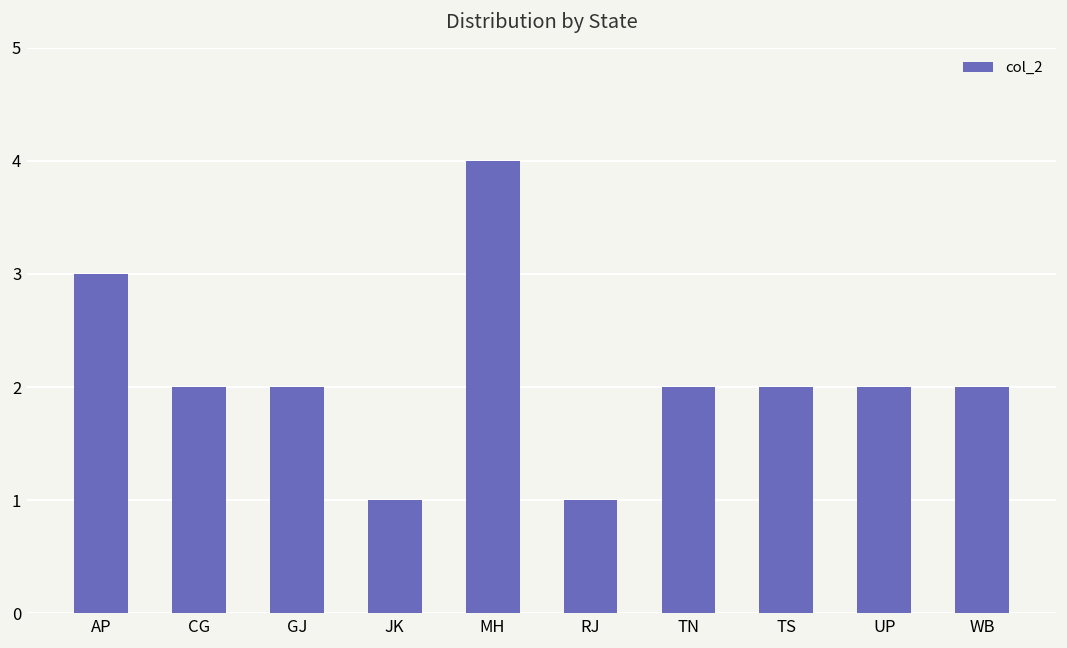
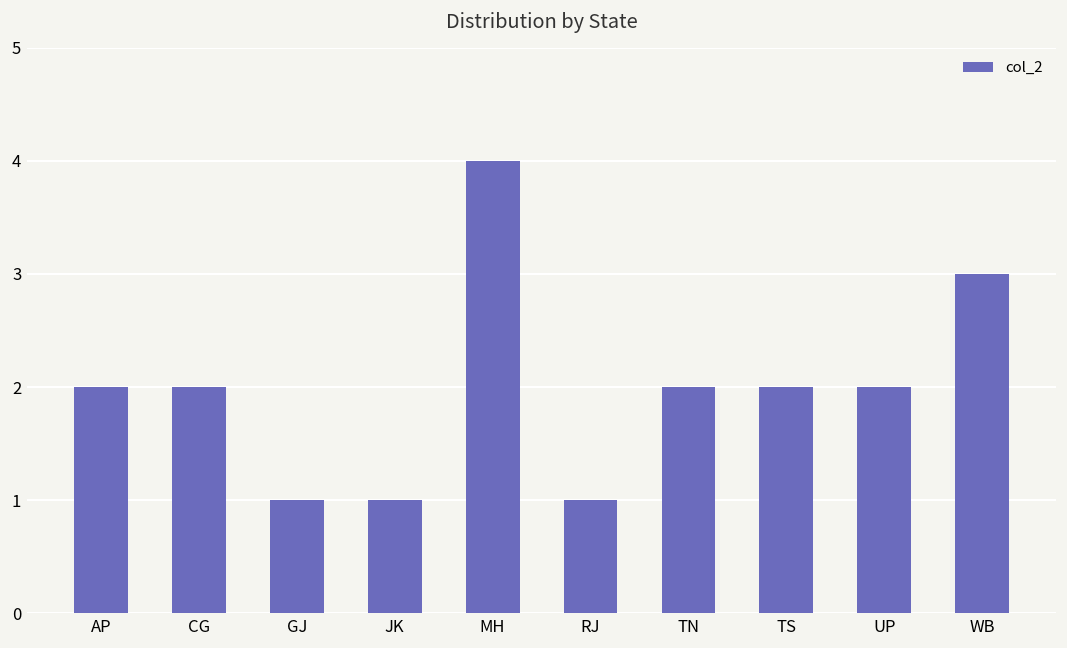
  {
-   "AP": 3,
+   "AP": 2,
    "CG": 2,
-   "GJ": 2,
+   "GJ": 1,
    "JK": 1,
    "MH": 4,
    "RJ": 1,
    "TN": 2,
    "TS": 2,
    "UP": 2,
-   "WB": 2
+   "WB": 3
  }
